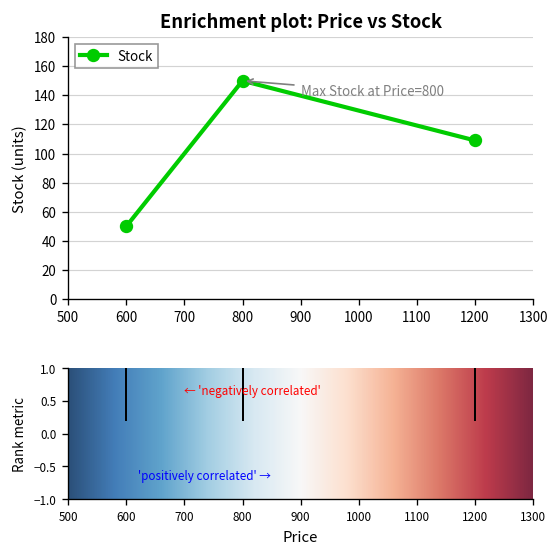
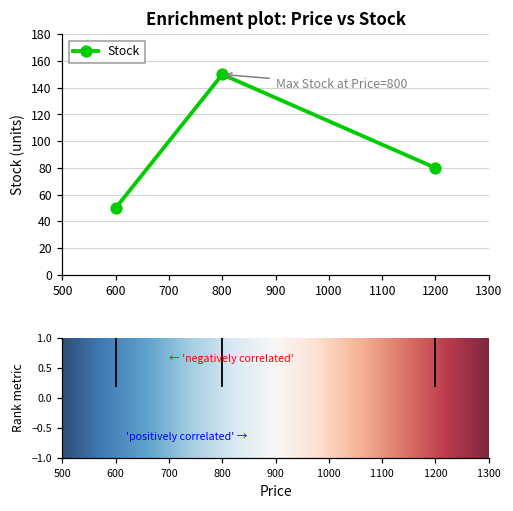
  {
    "600": 50,
-   "1200": 109
+   "1200": 80
  }
